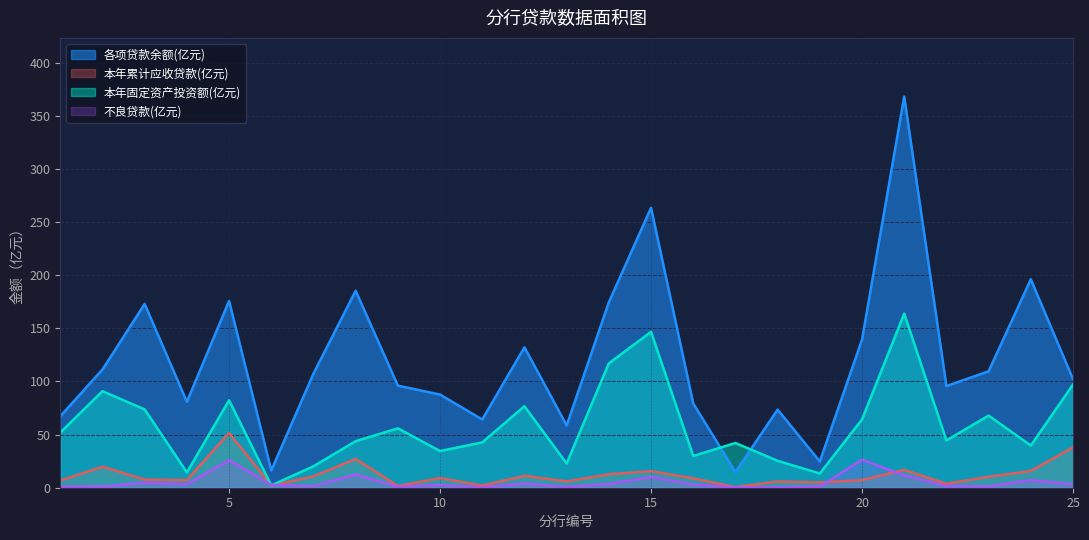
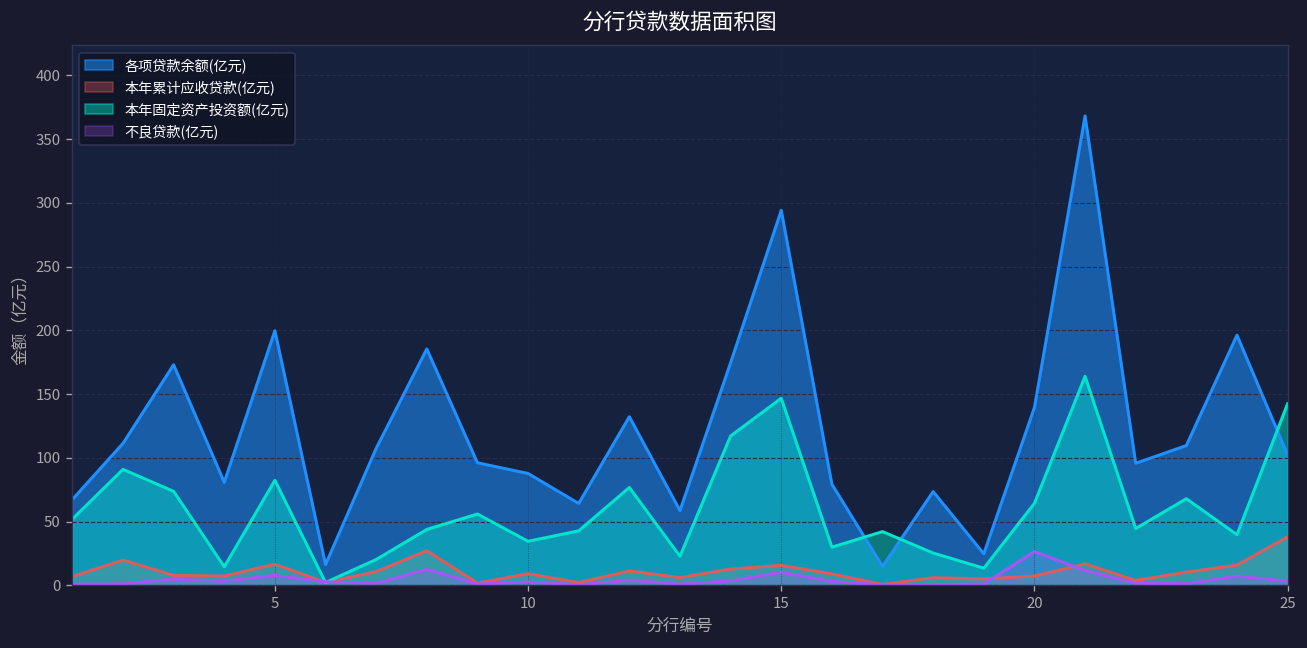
  {
    "各项贷款余额(亿元)": {
-     "5": 176,
+     "5": 200,
      "10": 88,
-     "15": 264,
+     "15": 294,
      "20": 139,
      "25": 102
    },
    "本年累计应收贷款(亿元)": {
-     "5": 52,
+     "5": 17,
      "10": 9,
      "15": 16,
      "20": 7,
      "25": 38
    },
    "本年固定资产投资额(亿元)": {
      "5": 82,
      "10": 35,
      "15": 147,
      "20": 64,
-     "25": 97
+     "25": 142
    },
    "不良贷款(亿元)": {
-     "5": 26,
+     "5": 8,
      "10": 3,
      "15": 10,
      "20": 26,
      "25": 3
    }
  }
